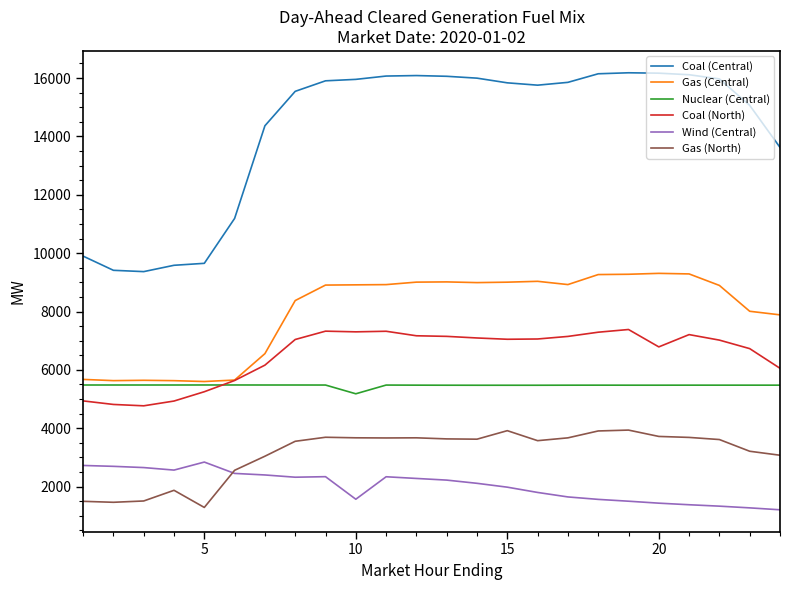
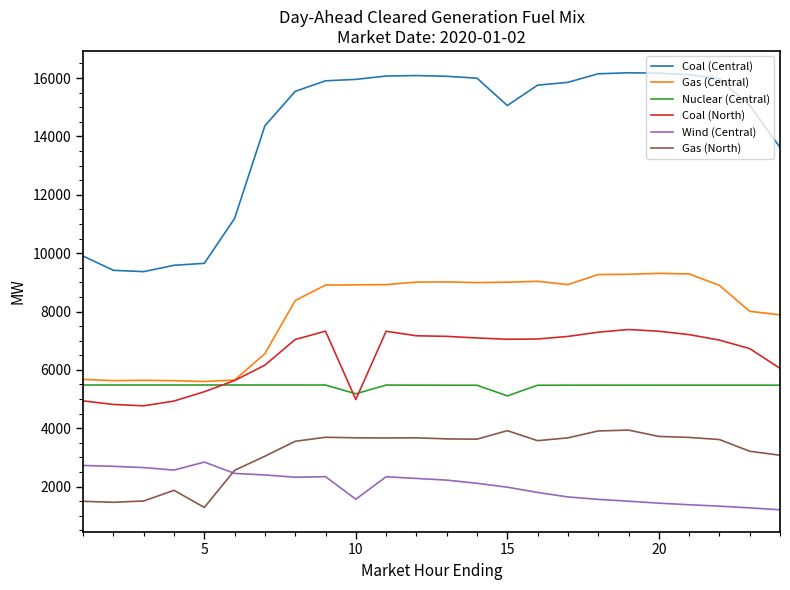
  {
    "Coal (Central)": {
      "5": 9700,
      "10": 16000,
-     "15": 15800
+     "15": 15100
    },
    "Gas (Central)": {
      "5": 5600,
      "10": 8900,
      "15": 9000,
      "20": 9300
    },
    "Nuclear (Central)": {
      "5": 5500,
      "10": 5200,
-     "15": 5500,
+     "15": 5100,
      "20": 5500
    },
    "Coal (North)": {
      "5": 5300,
-     "10": 7300,
+     "10": 5000,
      "15": 7000,
-     "20": 6800
+     "20": 7300
    },
    "Wind (Central)": {
      "5": 2800,
      "10": 1600,
      "15": 2000,
      "20": 1400
    },
    "Gas (North)": {
      "5": 1300,
      "10": 3700,
      "15": 3900,
      "20": 3700
    }
  }
